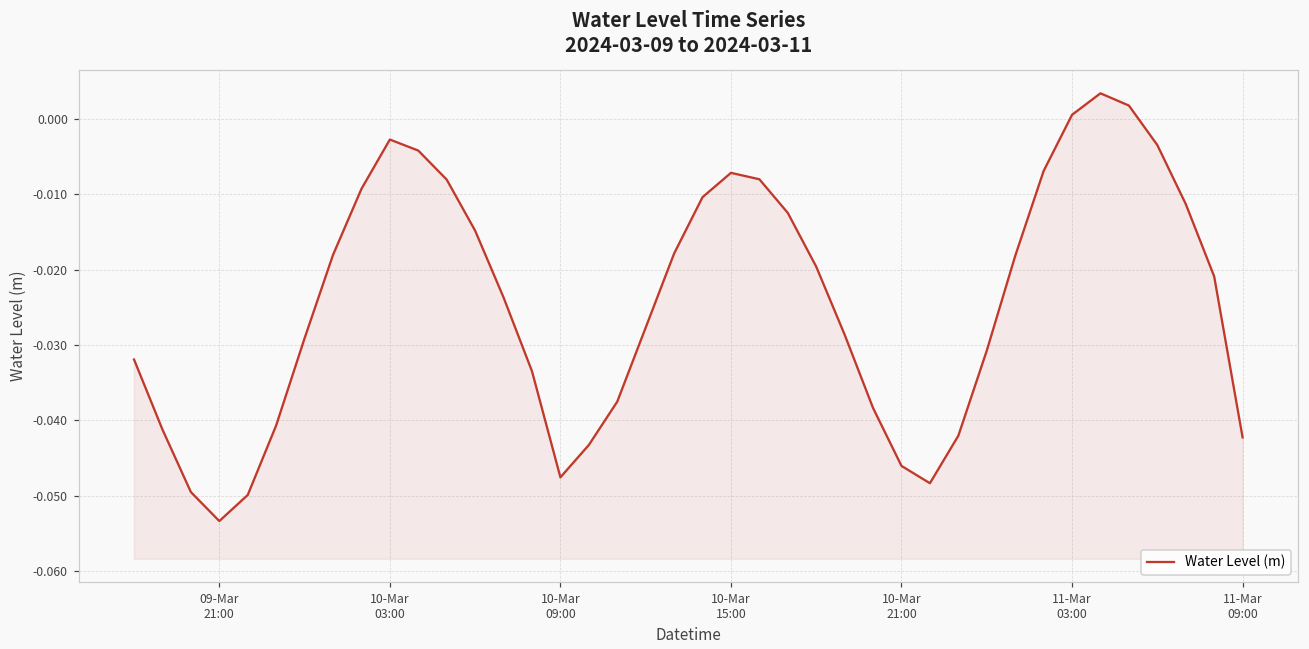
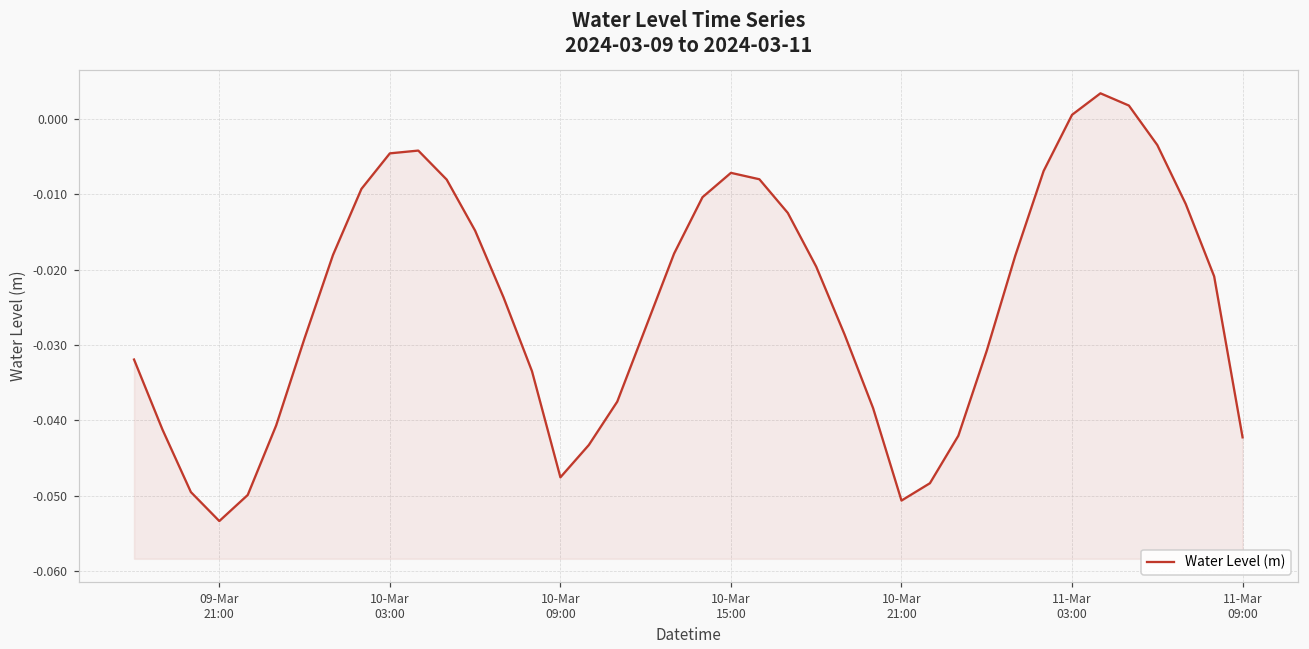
  {
    "09-Mar 21:00": -0.053,
-   "10-Mar 03:00": -0.003,
+   "10-Mar 03:00": -0.005,
    "10-Mar 09:00": -0.048,
    "10-Mar 15:00": -0.007,
-   "10-Mar 21:00": -0.046,
+   "10-Mar 21:00": -0.051,
    "11-Mar 03:00": 0.001,
    "11-Mar 09:00": -0.042
  }
